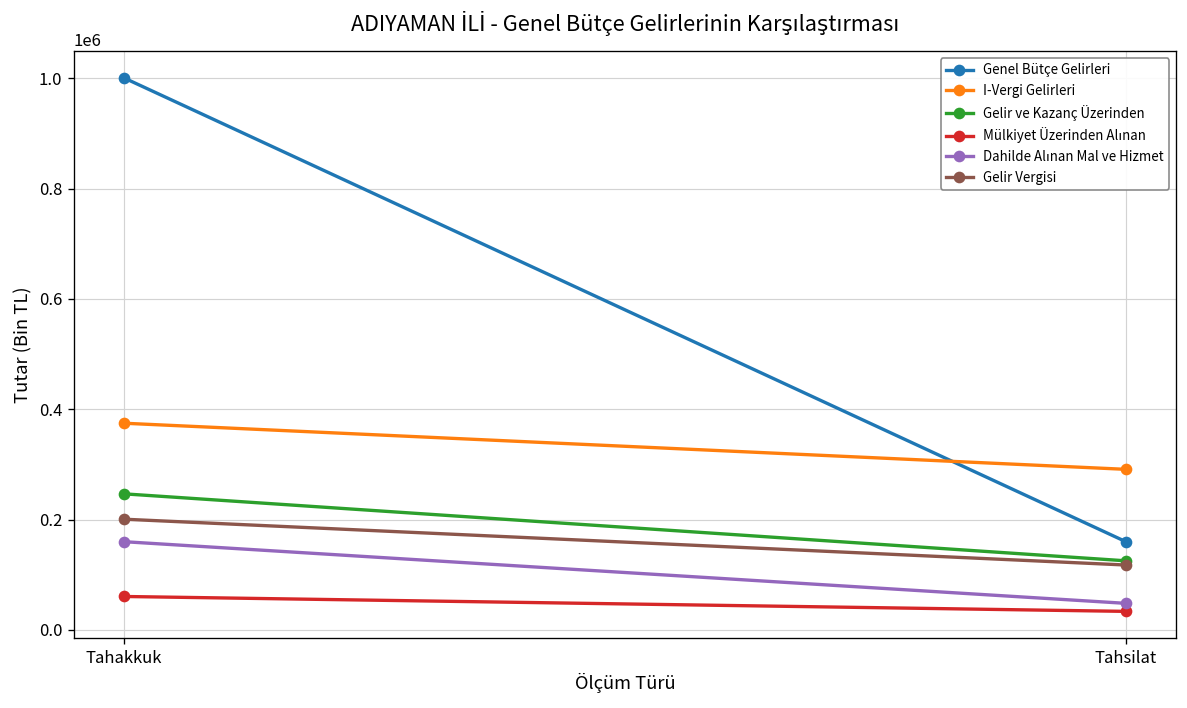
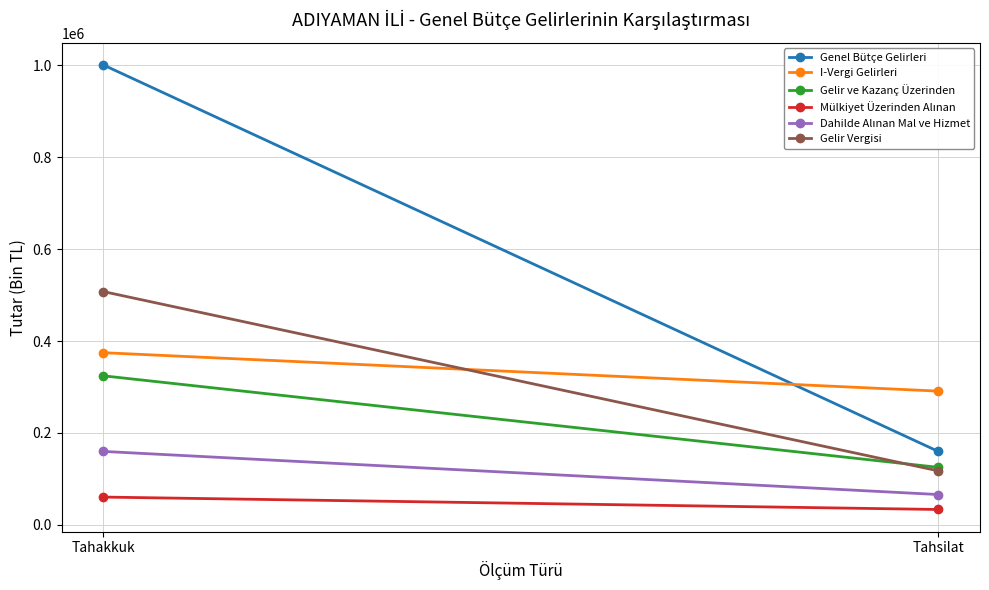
  {
    "Genel Bütçe Gelirleri": {
      "Tahakkuk": 1000000,
      "Tahsilat": 160000
    },
    "I-Vergi Gelirleri": {
      "Tahakkuk": 370000,
      "Tahsilat": 290000
    },
    "Gelir ve Kazanç Üzerinden": {
-     "Tahakkuk": 250000,
+     "Tahakkuk": 320000,
      "Tahsilat": 130000
    },
    "Mülkiyet Üzerinden Alınan": {
      "Tahakkuk": 60000,
      "Tahsilat": 30000
    },
    "Dahilde Alınan Mal ve Hizmet": {
      "Tahakkuk": 160000,
-     "Tahsilat": 50000
+     "Tahsilat": 70000
    },
    "Gelir Vergisi": {
-     "Tahakkuk": 200000,
+     "Tahakkuk": 510000,
      "Tahsilat": 120000
    }
  }
